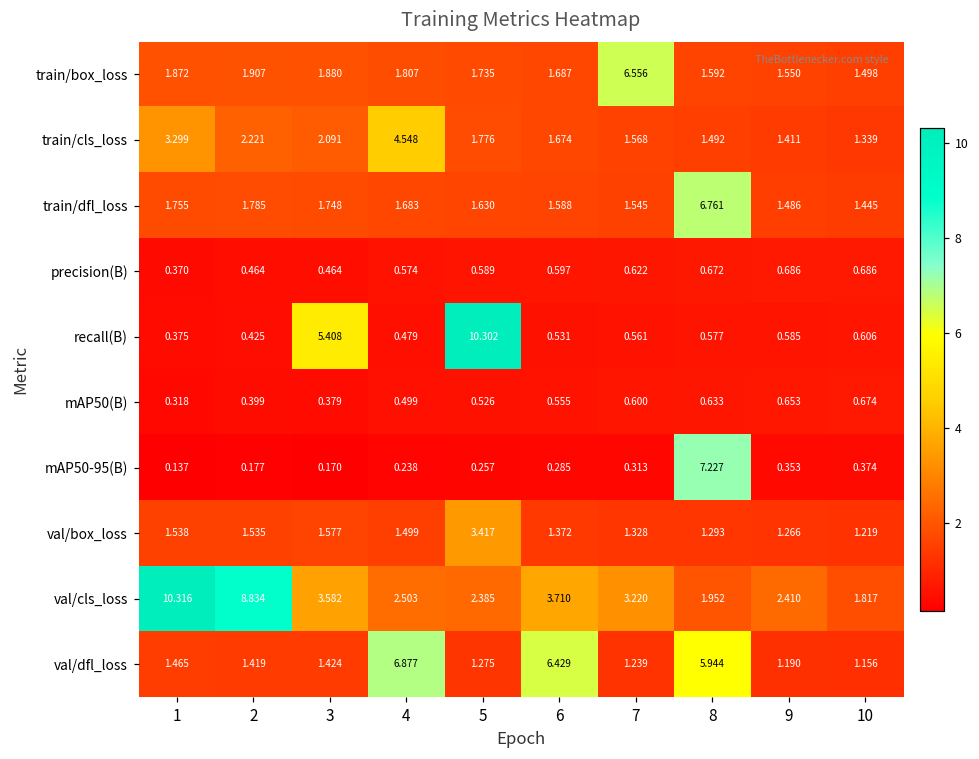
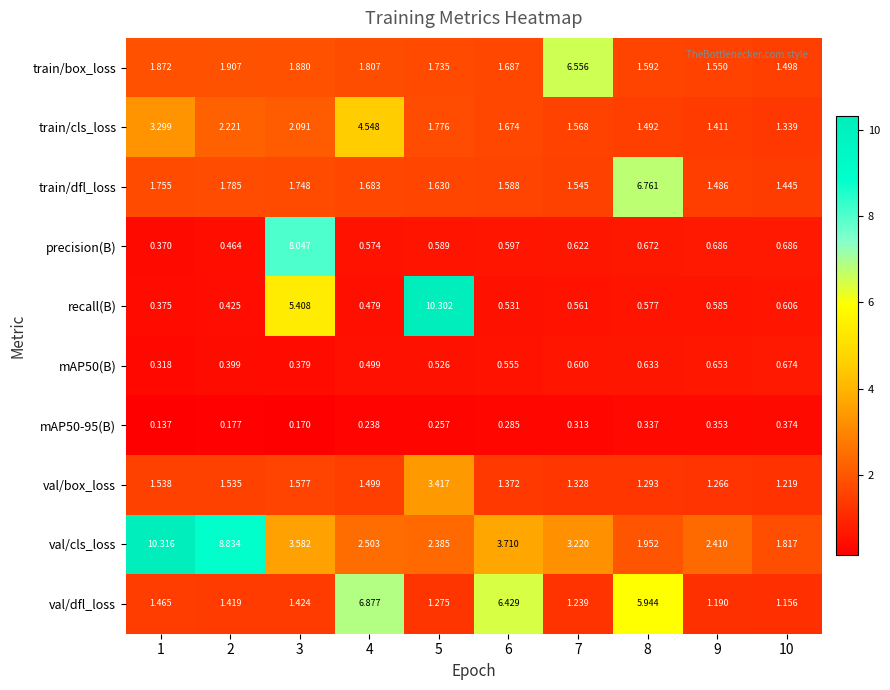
  {
    "train/box_loss": {
      "1": 1.872,
      "2": 1.907,
      "3": 1.880,
      "4": 1.807,
      "5": 1.735,
      "6": 1.687,
      "7": 6.556,
      "8": 1.592,
      "10": 1.498
    },
    "train/cls_loss": {
      "1": 3.299,
      "2": 2.221,
      "3": 2.091,
      "4": 4.548,
      "5": 1.776,
      "6": 1.674,
      "7": 1.568,
      "8": 1.492,
      "9": 1.411,
      "10": 1.339
    },
    "train/dfl_loss": {
      "1": 1.755,
      "2": 1.785,
      "3": 1.748,
      "4": 1.683,
      "5": 1.630,
      "6": 1.588,
      "7": 1.545,
      "8": 6.761,
      "9": 1.486,
      "10": 1.445
    },
    "precision(B)": {
      "1": 0.370,
      "2": 0.464,
-     "3": 0.464,
+     "3": 8.047,
      "4": 0.574,
      "5": 0.589,
      "6": 0.597,
      "7": 0.622,
      "8": 0.672,
      "9": 0.686,
      "10": 0.686
    },
    "recall(B)": {
      "1": 0.375,
      "2": 0.425,
      "3": 5.408,
      "4": 0.479,
      "5": 10.302,
      "6": 0.531,
      "7": 0.561,
      "8": 0.577,
      "9": 0.585,
      "10": 0.606
    },
    "mAP50(B)": {
      "1": 0.318,
      "2": 0.399,
      "3": 0.379,
      "4": 0.499,
      "5": 0.526,
      "6": 0.555,
      "7": 0.600,
      "8": 0.633,
      "9": 0.653,
      "10": 0.674
    },
    "mAP50-95(B)": {
      "1": 0.137,
      "2": 0.177,
      "3": 0.170,
      "4": 0.238,
      "5": 0.257,
      "6": 0.285,
      "7": 0.313,
-     "8": 7.227,
+     "8": 0.337,
      "9": 0.353,
      "10": 0.374
    },
    "val/box_loss": {
      "1": 1.538,
      "2": 1.535,
      "3": 1.577,
      "4": 1.499,
      "5": 3.417,
      "6": 1.372,
      "7": 1.328,
      "8": 1.293,
      "9": 1.266,
      "10": 1.219
    },
    "val/cls_loss": {
      "1": 10.316,
      "2": 8.834,
      "3": 3.582,
      "4": 2.503,
      "5": 2.385,
      "6": 3.710,
      "7": 3.220,
      "8": 1.952,
      "9": 2.410,
      "10": 1.817
    },
    "val/dfl_loss": {
      "1": 1.465,
      "2": 1.419,
      "3": 1.424,
      "4": 6.877,
      "5": 1.275,
      "6": 6.429,
      "7": 1.239,
      "8": 5.944,
      "9": 1.190,
      "10": 1.156
    }
  }
